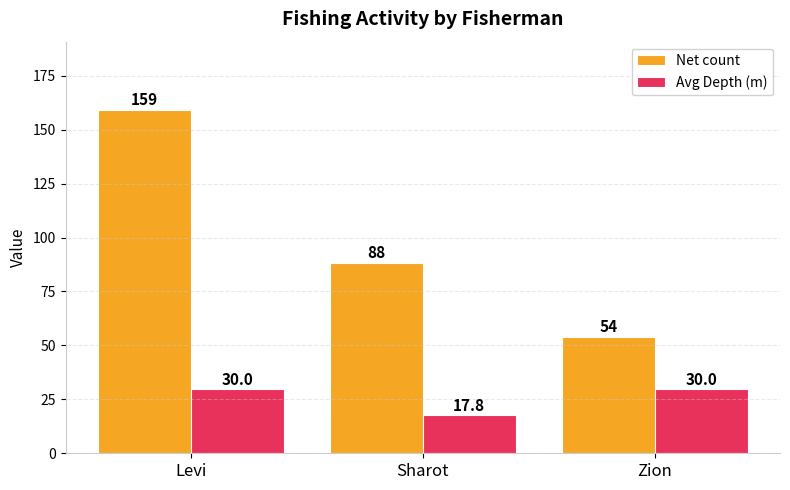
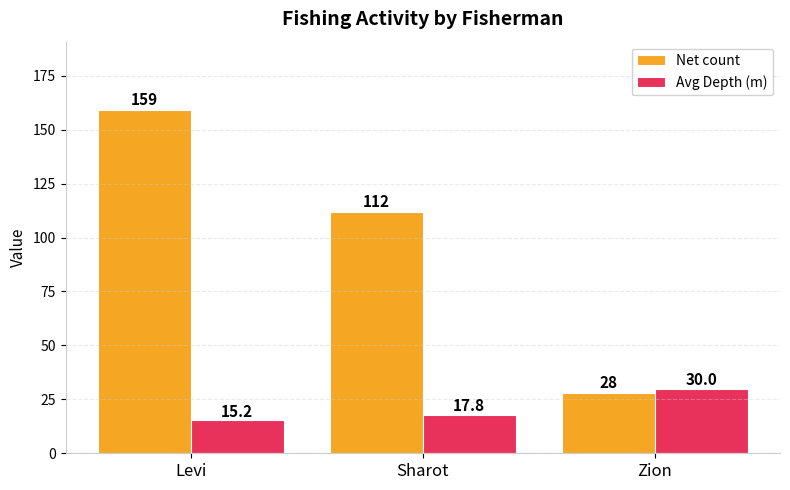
  {
    "Net count": {
      "Levi": 159,
-     "Sharot": 88,
-     "Zion": 54
+     "Sharot": 112,
+     "Zion": 28
    },
    "Avg Depth (m)": {
-     "Levi": 30.0,
+     "Levi": 15.2,
      "Sharot": 17.8,
      "Zion": 30.0
    }
  }
